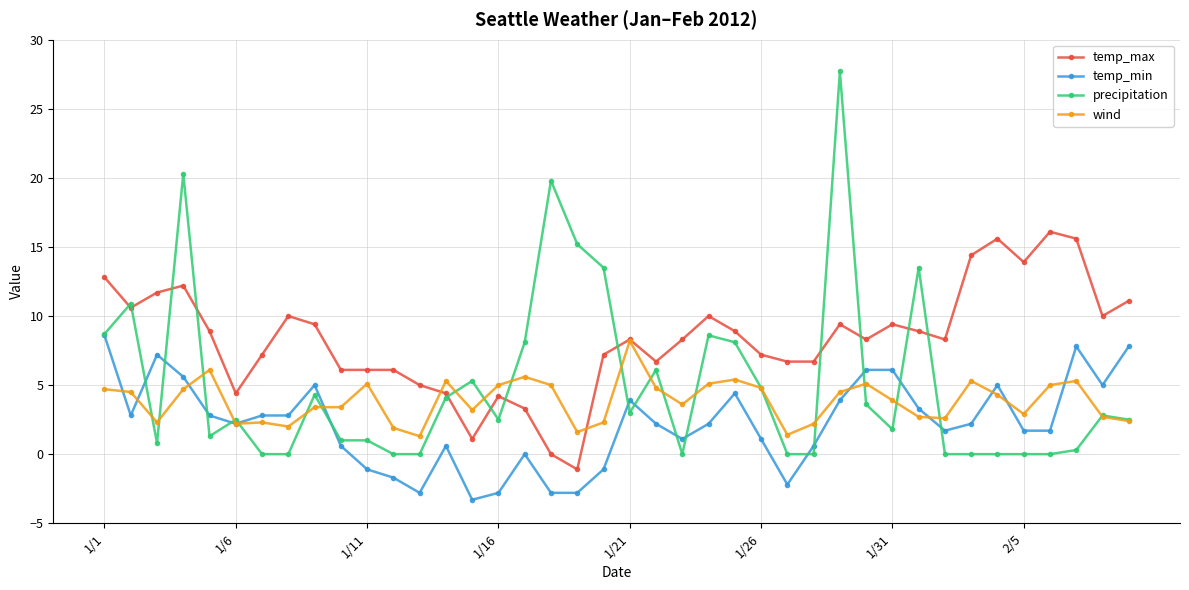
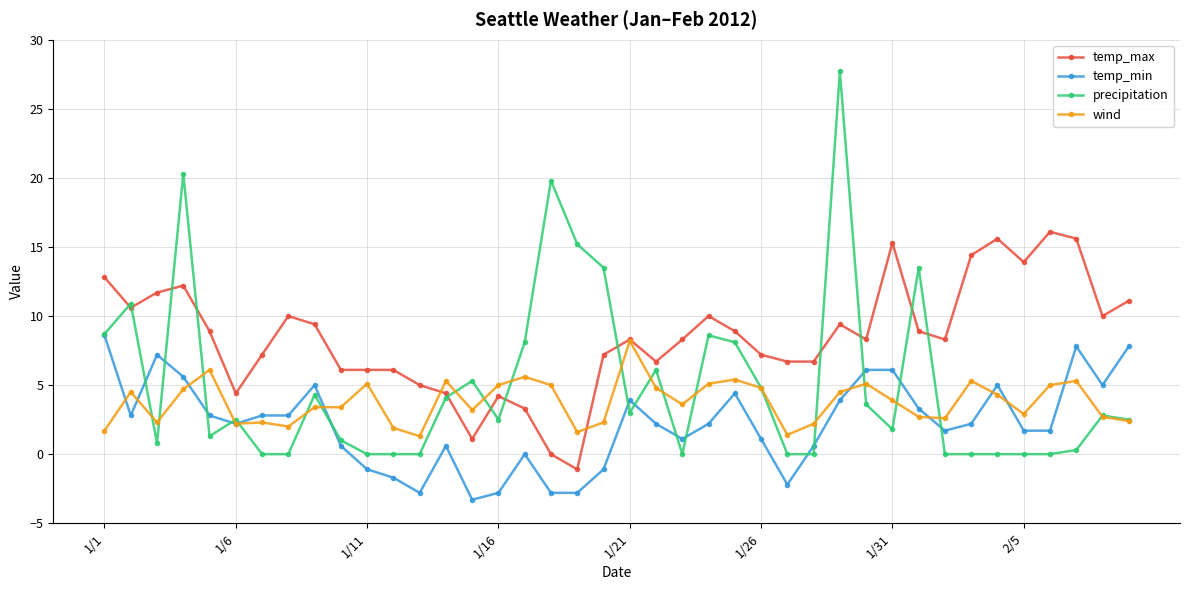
  {
    "temp_max": {
      "1/1": 12.8,
      "1/6": 4.4,
      "1/11": 6.1,
      "1/16": 4.2,
      "1/26": 7.2,
-     "1/31": 9.4,
+     "1/31": 15.3,
      "2/5": 13.9
    },
    "temp_min": {
      "1/11": -1.1,
      "1/16": -2.8,
      "1/21": 3.9,
      "1/26": 1.1,
      "1/31": 6.1,
      "2/5": 1.7
    },
    "precipitation": {
      "1/6": 2.5,
-     "1/11": 1,
+     "1/11": 0,
      "1/16": 2.5,
      "1/21": 3,
      "1/31": 1.8,
      "2/5": 0
    },
    "wind": {
-     "1/1": 4.7,
+     "1/1": 1.7,
      "1/11": 5.1,
      "1/16": 5.0,
      "1/31": 3.9,
      "2/5": 2.9
    }
  }
